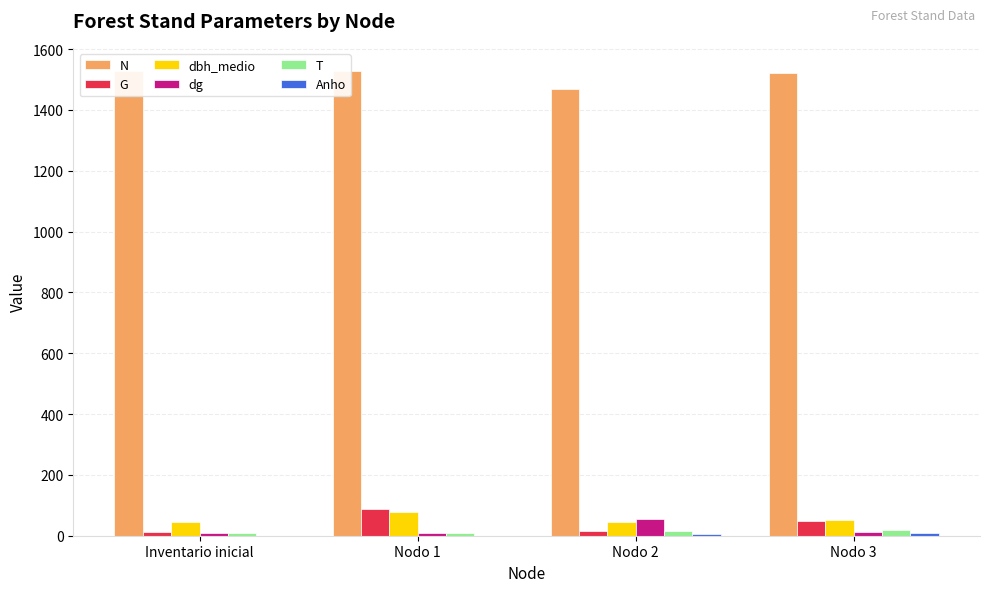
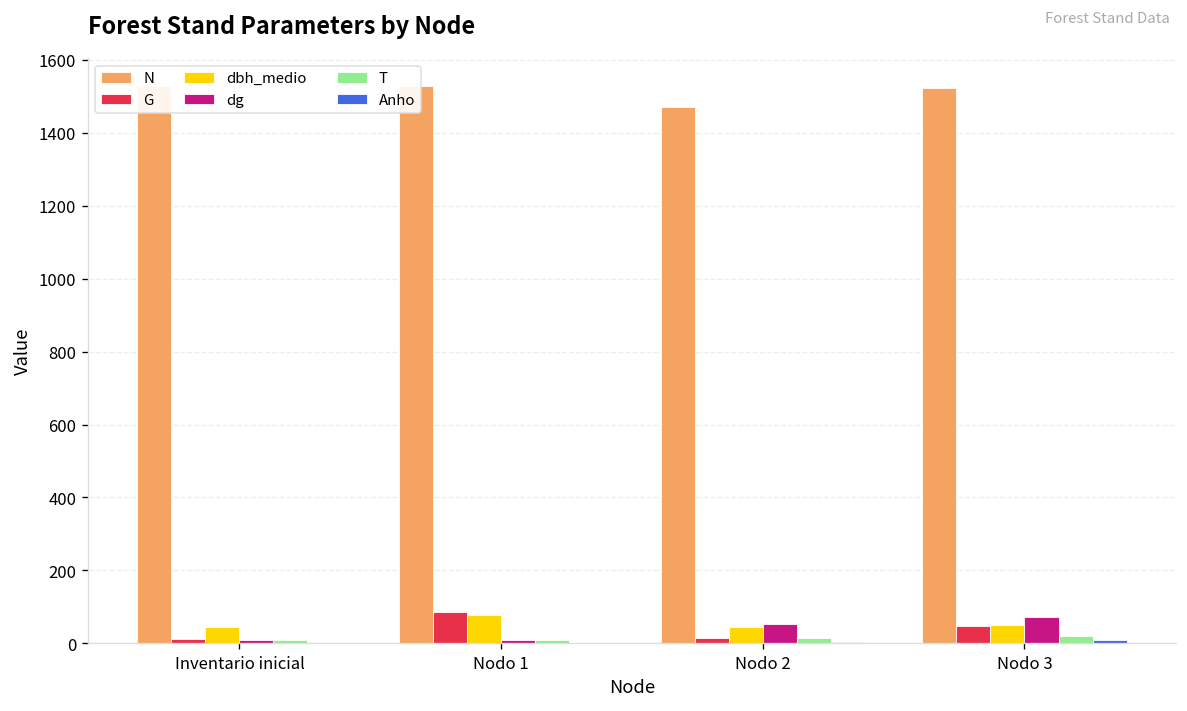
  {
    "N": {
      "Nodo 2": 1470,
      "Nodo 3": 1520
    },
    "G": {
      "Inventario inicial": 10,
      "Nodo 1": 90,
      "Nodo 2": 10,
      "Nodo 3": 50
    },
    "dbh_medio": {
      "Inventario inicial": 40,
      "Nodo 1": 80,
      "Nodo 2": 40,
      "Nodo 3": 50
    },
    "dg": {
      "Inventario inicial": 10,
      "Nodo 1": 10,
      "Nodo 2": 50,
-     "Nodo 3": 10
+     "Nodo 3": 70
    },
    "T": {
      "Inventario inicial": 10,
      "Nodo 1": 10,
      "Nodo 2": 20,
      "Nodo 3": 20
    },
    "Anho": {
      "Inventario inicial": 0,
      "Nodo 1": 0,
      "Nodo 3": 10
    }
  }
